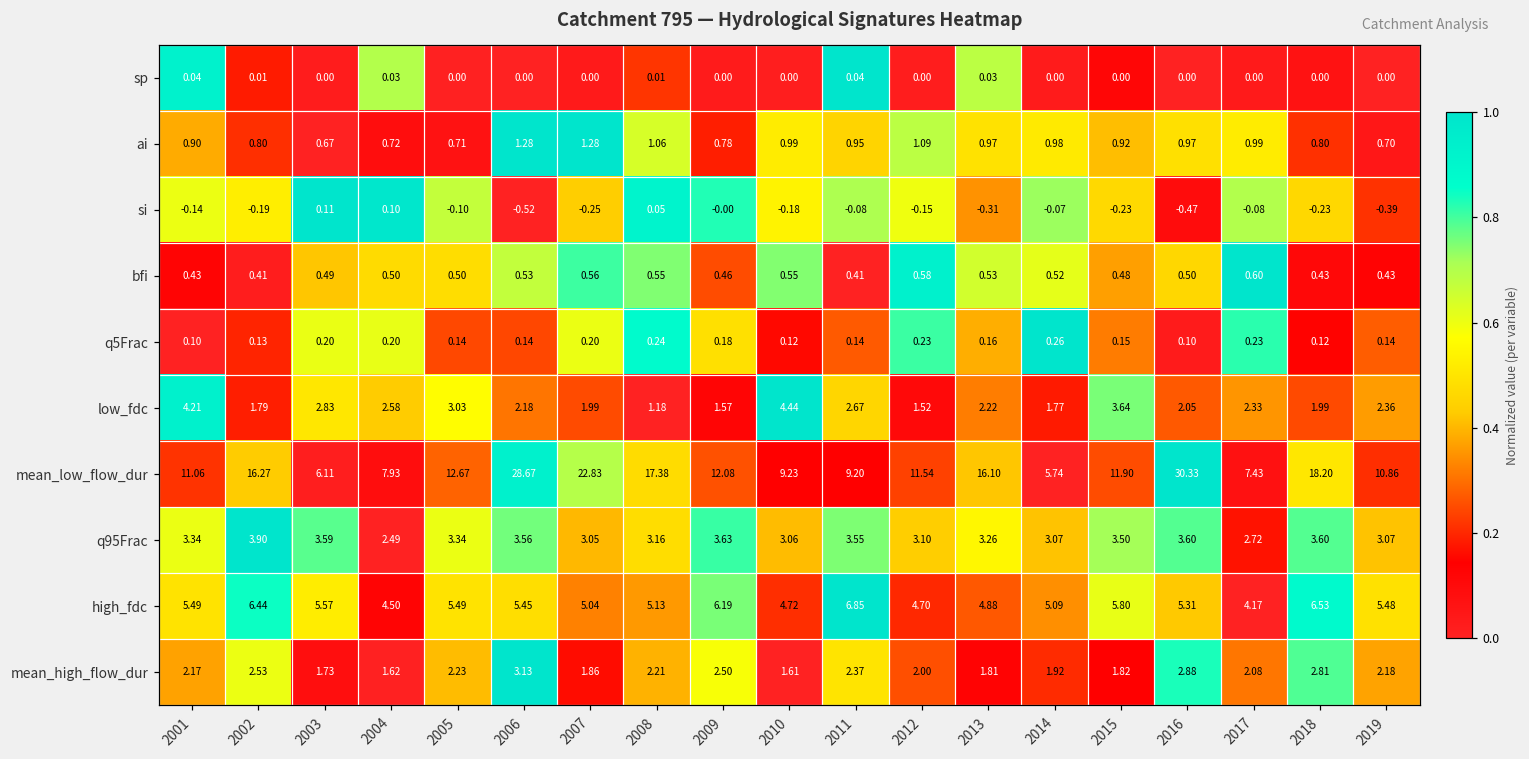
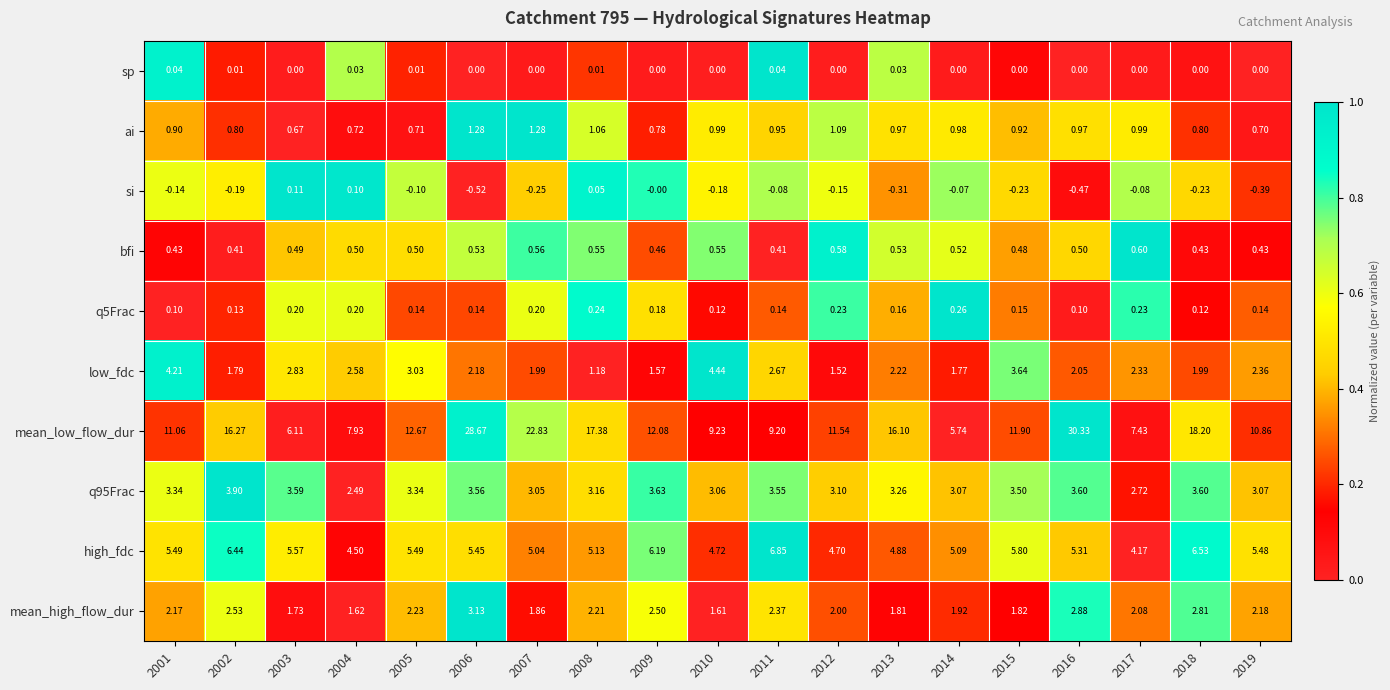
  {
    "sp": {
      "2001": 0.04,
      "2002": 0.01,
      "2003": 0.00,
      "2004": 0.03,
-     "2005": 0.00,
+     "2005": 0.01,
      "2006": 0.00,
      "2007": 0.00,
      "2008": 0.01,
      "2009": 0.00,
      "2010": 0.00,
      "2011": 0.04,
      "2012": 0.00,
      "2013": 0.03,
      "2014": 0.00,
      "2015": 0.00,
      "2016": 0.00,
      "2017": 0.00,
      "2018": 0.00,
      "2019": 0.00
    },
    "ai": {
      "2001": 0.90,
      "2002": 0.80,
      "2003": 0.67,
      "2004": 0.72,
      "2005": 0.71,
      "2006": 1.28,
      "2007": 1.28,
      "2008": 1.06,
      "2009": 0.78,
      "2010": 0.99,
      "2011": 0.95,
      "2012": 1.09,
      "2013": 0.97,
      "2014": 0.98,
      "2015": 0.92,
      "2016": 0.97,
      "2017": 0.99,
      "2018": 0.80,
      "2019": 0.70
    },
    "si": {
      "2001": -0.14,
      "2002": -0.19,
      "2003": 0.11,
      "2004": 0.10,
      "2005": -0.10,
      "2006": -0.52,
      "2007": -0.25,
      "2008": 0.05,
      "2009": -0.00,
      "2010": -0.18,
      "2011": -0.08,
      "2012": -0.15,
      "2013": -0.31,
      "2014": -0.07,
      "2015": -0.23,
      "2016": -0.47,
      "2017": -0.08,
      "2018": -0.23,
      "2019": -0.39
    },
    "bfi": {
      "2001": 0.43,
      "2002": 0.41,
      "2003": 0.49,
      "2004": 0.50,
      "2005": 0.50,
      "2006": 0.53,
      "2007": 0.56,
      "2008": 0.55,
      "2009": 0.46,
      "2010": 0.55,
      "2011": 0.41,
      "2012": 0.58,
      "2013": 0.53,
      "2014": 0.52,
      "2015": 0.48,
      "2016": 0.50,
      "2017": 0.60,
      "2018": 0.43,
      "2019": 0.43
    },
    "q5Frac": {
      "2001": 0.10,
      "2002": 0.13,
      "2003": 0.20,
      "2004": 0.20,
      "2005": 0.14,
      "2006": 0.14,
      "2007": 0.20,
      "2008": 0.24,
      "2009": 0.18,
      "2010": 0.12,
      "2011": 0.14,
      "2012": 0.23,
      "2013": 0.16,
      "2014": 0.26,
      "2015": 0.15,
      "2016": 0.10,
      "2017": 0.23,
      "2018": 0.12,
      "2019": 0.14
    },
    "low_fdc": {
      "2001": 4.21,
      "2002": 1.79,
      "2003": 2.83,
      "2004": 2.58,
      "2005": 3.03,
      "2006": 2.18,
      "2007": 1.99,
      "2008": 1.18,
      "2009": 1.57,
      "2010": 4.44,
      "2011": 2.67,
      "2012": 1.52,
      "2013": 2.22,
      "2014": 1.77,
      "2015": 3.64,
      "2016": 2.05,
      "2017": 2.33,
      "2018": 1.99,
      "2019": 2.36
    },
    "mean_low_flow_dur": {
      "2001": 11.06,
      "2002": 16.27,
      "2003": 6.11,
      "2004": 7.93,
      "2005": 12.67,
      "2006": 28.67,
      "2007": 22.83,
      "2008": 17.38,
      "2009": 12.08,
      "2010": 9.23,
      "2011": 9.20,
      "2012": 11.54,
      "2013": 16.10,
      "2014": 5.74,
      "2015": 11.90,
      "2016": 30.33,
      "2017": 7.43,
      "2018": 18.20,
      "2019": 10.86
    },
    "q95Frac": {
      "2001": 3.34,
      "2002": 3.90,
      "2003": 3.59,
      "2004": 2.49,
      "2005": 3.34,
      "2006": 3.56,
      "2007": 3.05,
      "2008": 3.16,
      "2009": 3.63,
      "2010": 3.06,
      "2011": 3.55,
      "2012": 3.10,
      "2013": 3.26,
      "2014": 3.07,
      "2015": 3.50,
      "2016": 3.60,
      "2017": 2.72,
      "2018": 3.60,
      "2019": 3.07
    },
    "high_fdc": {
      "2001": 5.49,
      "2002": 6.44,
      "2003": 5.57,
      "2004": 4.50,
      "2005": 5.49,
      "2006": 5.45,
      "2007": 5.04,
      "2008": 5.13,
      "2009": 6.19,
      "2010": 4.72,
      "2011": 6.85,
      "2012": 4.70,
      "2013": 4.88,
      "2014": 5.09,
      "2015": 5.80,
      "2016": 5.31,
      "2017": 4.17,
      "2018": 6.53,
      "2019": 5.48
    },
    "mean_high_flow_dur": {
      "2001": 2.17,
      "2002": 2.53,
      "2003": 1.73,
      "2004": 1.62,
      "2005": 2.23,
      "2006": 3.13,
      "2007": 1.86,
      "2008": 2.21,
      "2009": 2.50,
      "2010": 1.61,
      "2011": 2.37,
      "2012": 2.00,
      "2013": 1.81,
      "2014": 1.92,
      "2015": 1.82,
      "2016": 2.88,
      "2017": 2.08,
      "2018": 2.81,
      "2019": 2.18
    }
  }
